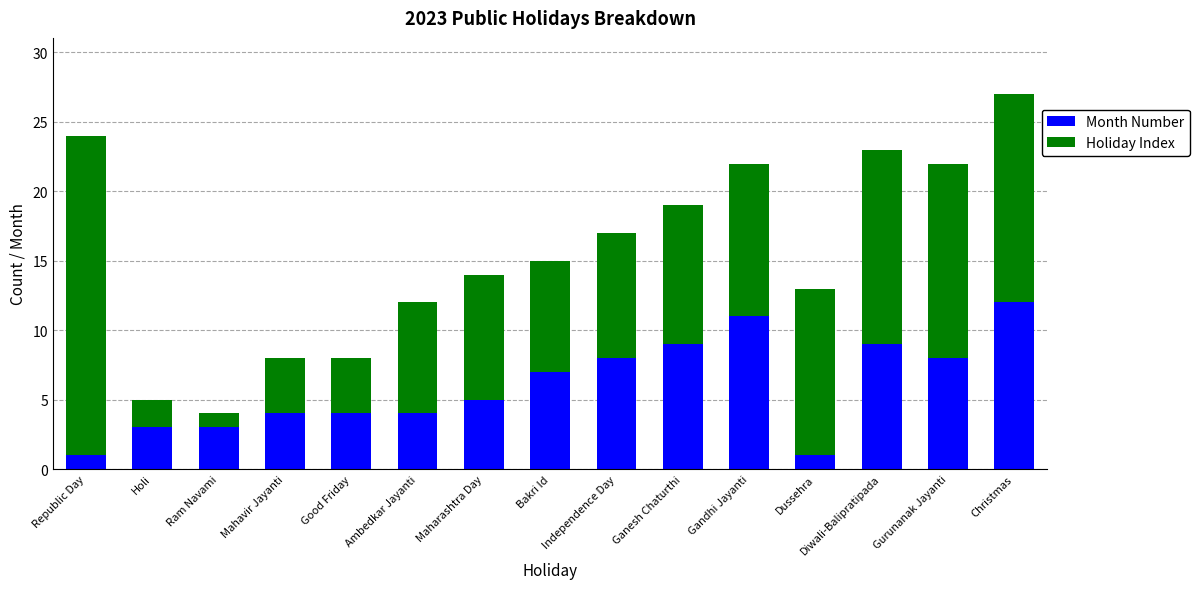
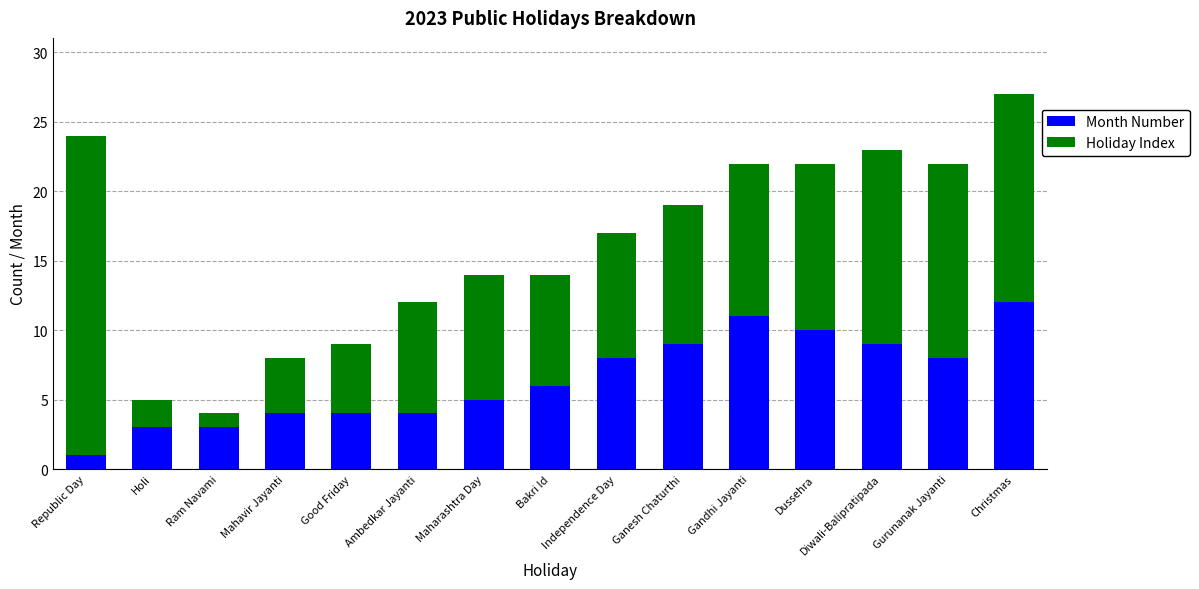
  {
    "Month Number": {
      "Republic Day": 1,
      "Holi": 3,
      "Ram Navami": 3,
      "Mahavir Jayanti": 4,
      "Good Friday": 4,
      "Ambedkar Jayanti": 4,
      "Maharashtra Day": 5,
-     "Bakri Id": 7,
+     "Bakri Id": 6,
      "Independence Day": 8,
      "Ganesh Chaturthi": 9,
      "Gandhi Jayanti": 11,
-     "Dussehra": 1,
+     "Dussehra": 10,
      "Diwali-Balipratipada": 9,
      "Gurunanak Jayanti": 8,
      "Christmas": 12
    },
    "Holiday Index": {
      "Republic Day": 23,
      "Holi": 2,
      "Ram Navami": 1,
      "Mahavir Jayanti": 4,
-     "Good Friday": 4,
+     "Good Friday": 5,
      "Ambedkar Jayanti": 8,
      "Maharashtra Day": 9,
      "Bakri Id": 8,
      "Independence Day": 9,
      "Ganesh Chaturthi": 10,
      "Gandhi Jayanti": 11,
      "Dussehra": 12,
      "Diwali-Balipratipada": 14,
      "Gurunanak Jayanti": 14,
      "Christmas": 15
    }
  }
